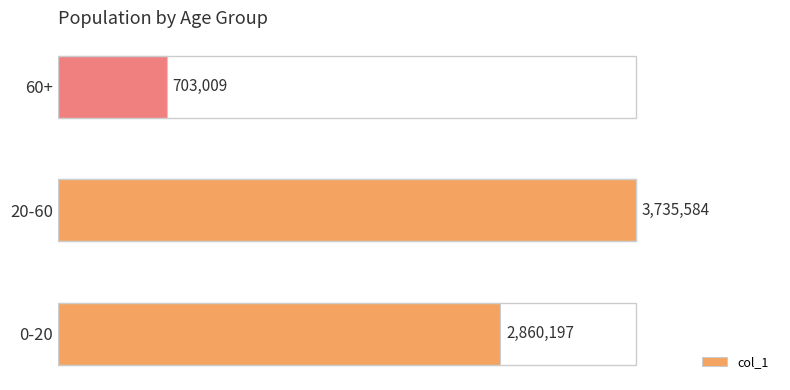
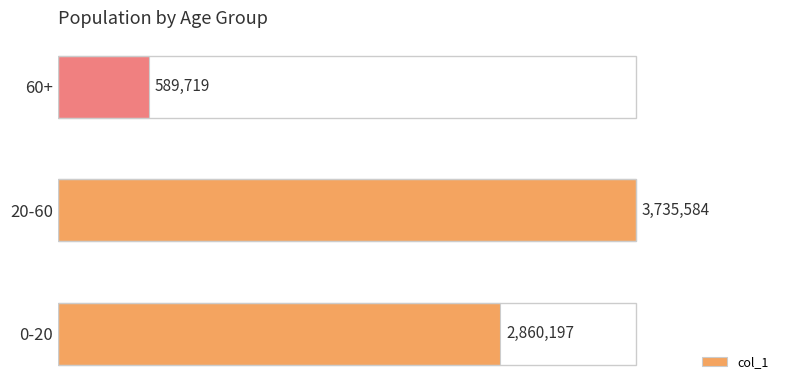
  {
-   "60+": "703,009",
+   "60+": "589,719",
    "20-60": "3,735,584",
    "0-20": "2,860,197"
  }
